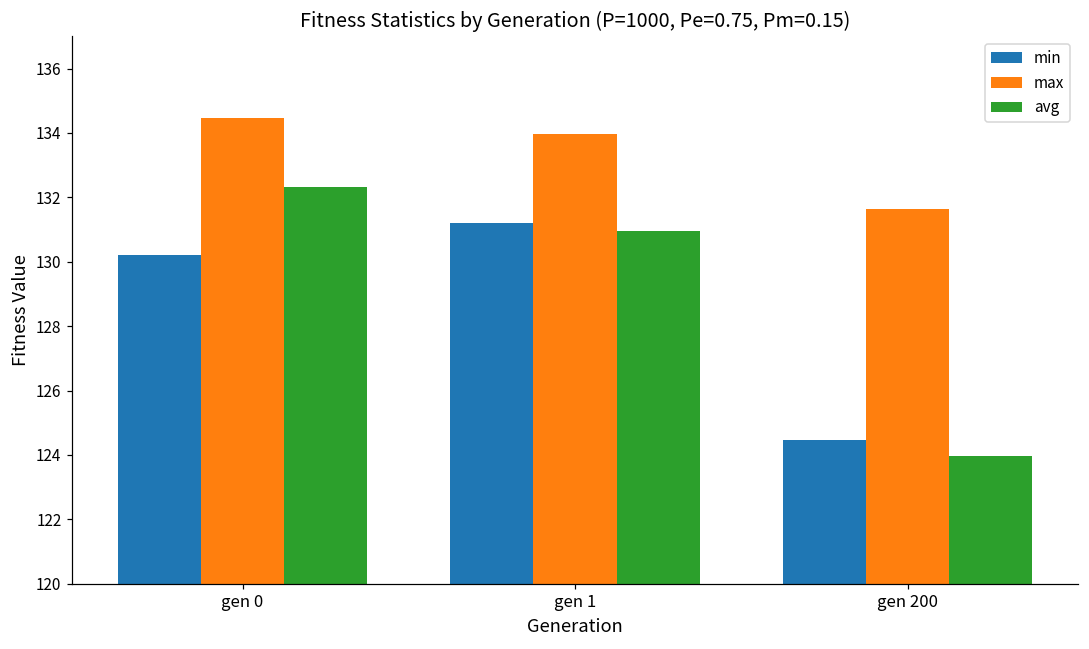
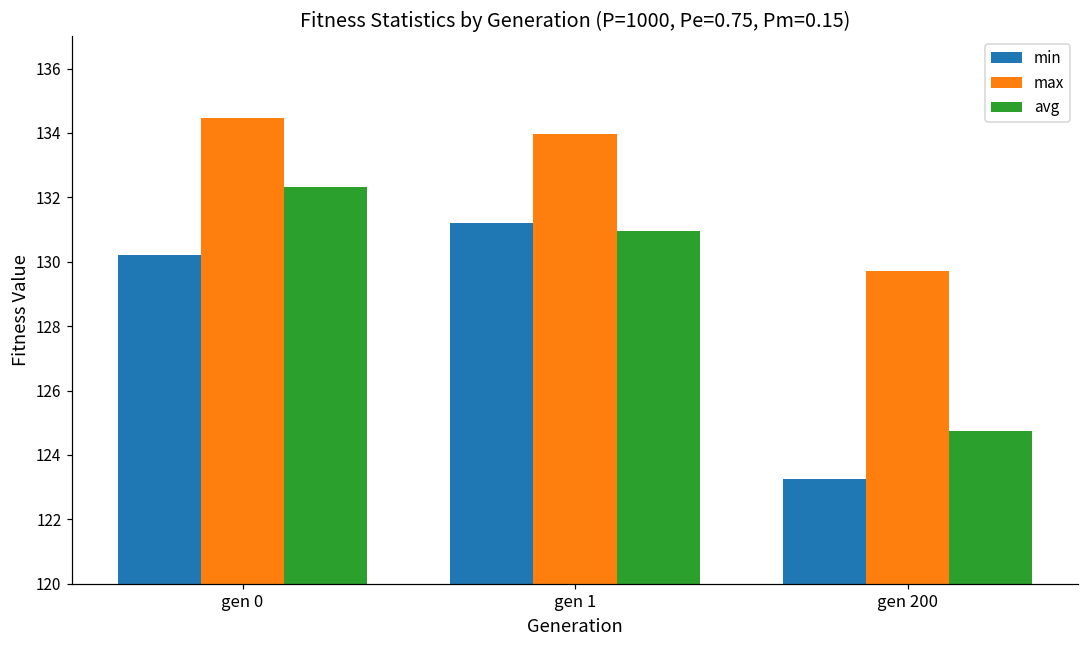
  {
    "min": {
      "gen 0": 130.2,
      "gen 1": 131.2,
-     "gen 200": 124.5
+     "gen 200": 123.3
    },
    "max": {
      "gen 0": 134.5,
      "gen 1": 134.0,
-     "gen 200": 131.6
+     "gen 200": 129.7
    },
    "avg": {
      "gen 0": 132.3,
      "gen 1": 131.0,
-     "gen 200": 124.0
+     "gen 200": 124.8
    }
  }
